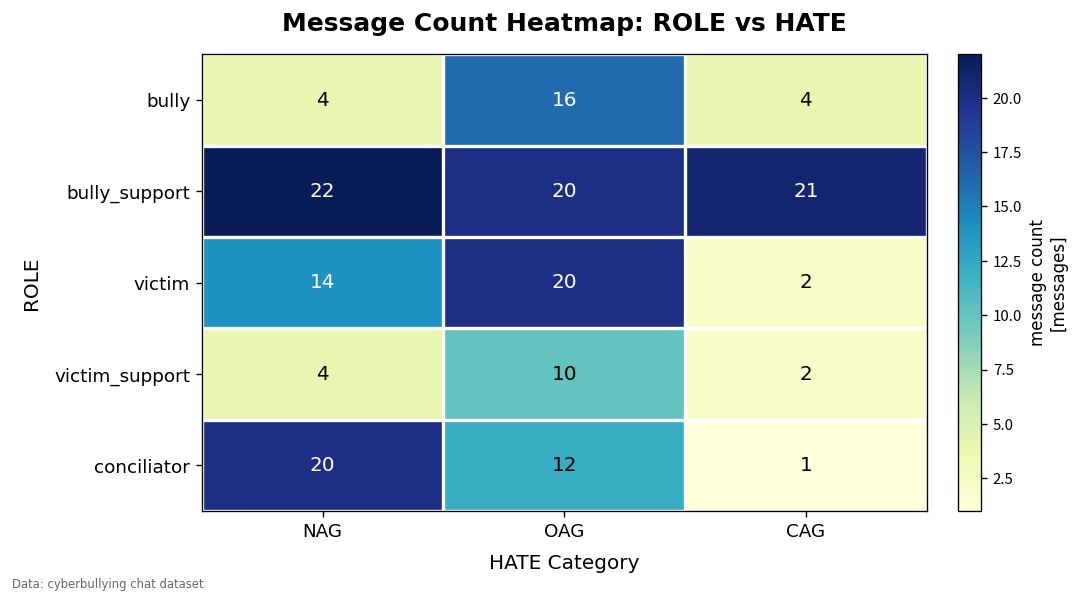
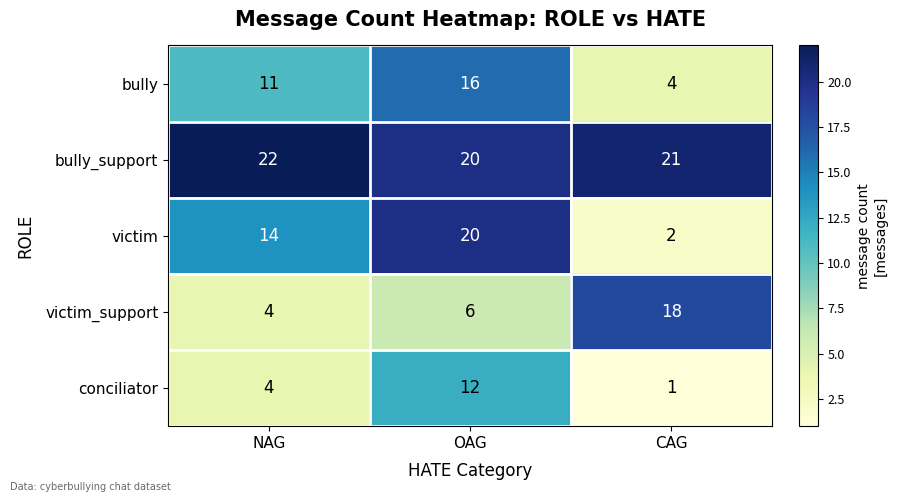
  {
    "bully": {
-     "NAG": 4,
+     "NAG": 11,
      "OAG": 16,
      "CAG": 4
    },
    "bully_support": {
      "NAG": 22,
      "OAG": 20,
      "CAG": 21
    },
    "victim": {
      "NAG": 14,
      "OAG": 20,
      "CAG": 2
    },
    "victim_support": {
      "NAG": 4,
-     "OAG": 10,
-     "CAG": 2
+     "OAG": 6,
+     "CAG": 18
    },
    "conciliator": {
-     "NAG": 20,
+     "NAG": 4,
      "OAG": 12,
      "CAG": 1
    }
  }
